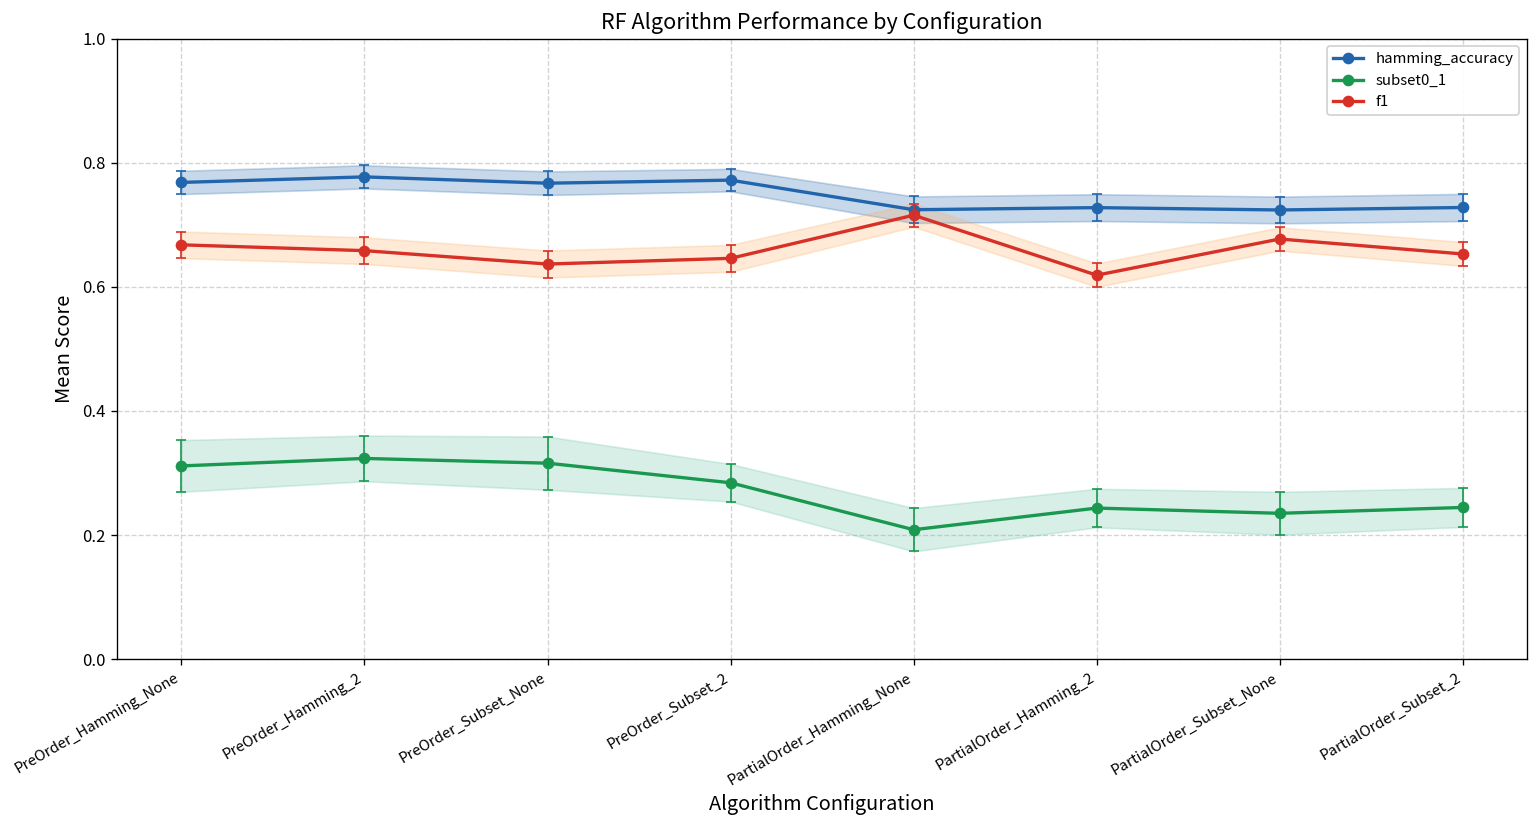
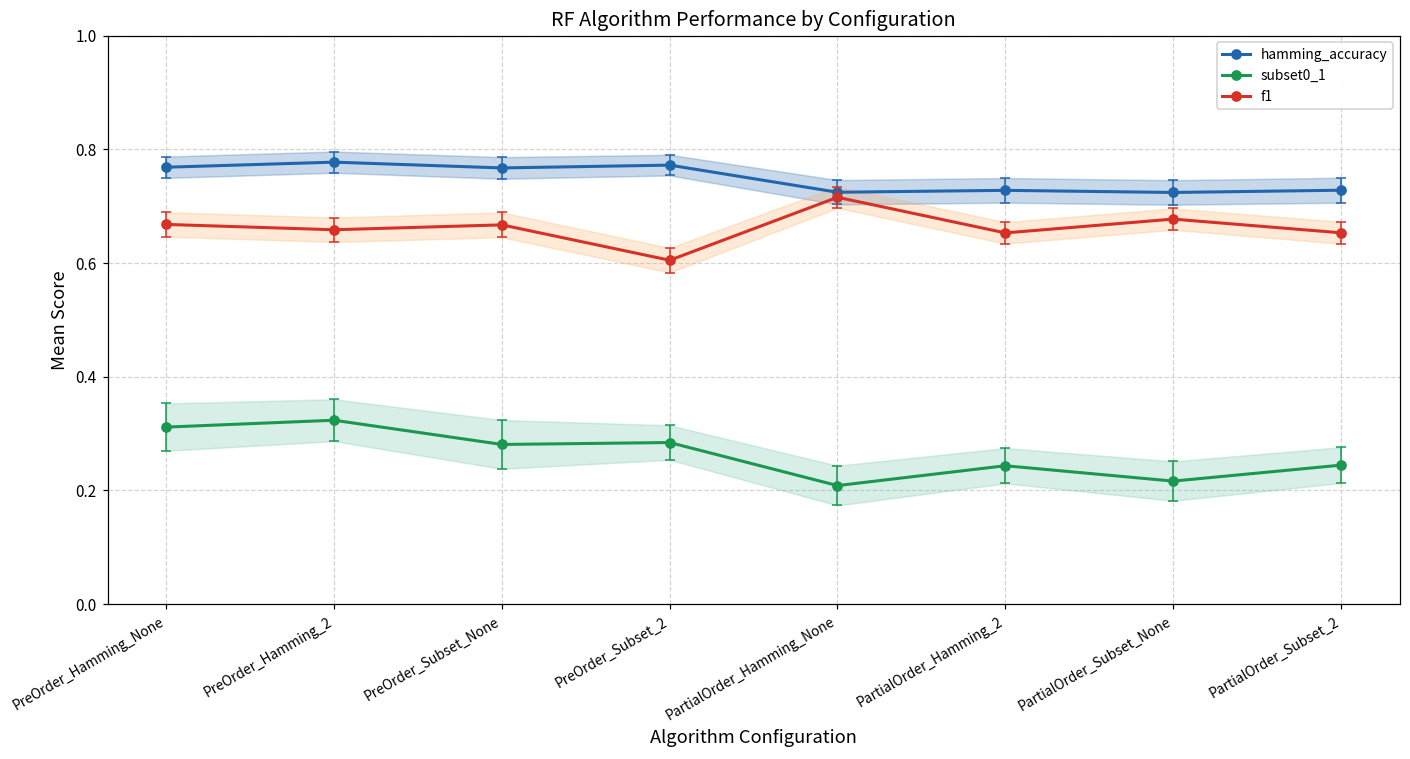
  {
    "subset0_1": {
      "PreOrder_Hamming_None": 0.31,
      "PreOrder_Hamming_2": 0.32,
-     "PreOrder_Subset_None": 0.32,
+     "PreOrder_Subset_None": 0.28,
      "PreOrder_Subset_2": 0.28,
      "PartialOrder_Hamming_None": 0.21,
      "PartialOrder_Hamming_2": 0.24,
-     "PartialOrder_Subset_None": 0.24,
+     "PartialOrder_Subset_None": 0.22,
      "PartialOrder_Subset_2": 0.24
    },
    "f1": {
      "PreOrder_Hamming_None": 0.67,
      "PreOrder_Hamming_2": 0.66,
-     "PreOrder_Subset_None": 0.64,
-     "PreOrder_Subset_2": 0.65,
+     "PreOrder_Subset_None": 0.67,
+     "PreOrder_Subset_2": 0.60,
      "PartialOrder_Hamming_None": 0.72,
-     "PartialOrder_Hamming_2": 0.62,
+     "PartialOrder_Hamming_2": 0.65,
      "PartialOrder_Subset_None": 0.68,
      "PartialOrder_Subset_2": 0.65
    }
  }
